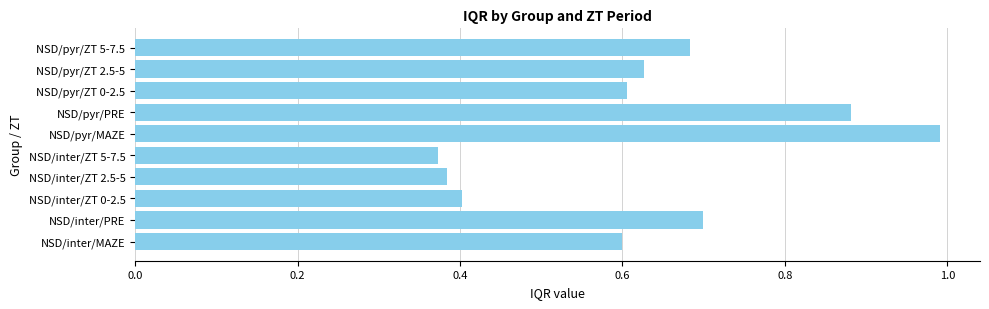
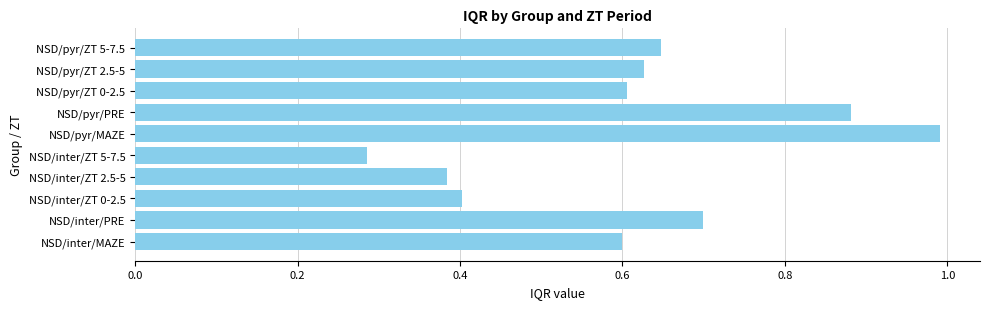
  {
-   "NSD/pyr/ZT 5-7.5": 0.68,
+   "NSD/pyr/ZT 5-7.5": 0.65,
    "NSD/pyr/ZT 2.5-5": 0.63,
    "NSD/pyr/ZT 0-2.5": 0.61,
    "NSD/pyr/PRE": 0.88,
    "NSD/pyr/MAZE": 0.99,
-   "NSD/inter/ZT 5-7.5": 0.37,
+   "NSD/inter/ZT 5-7.5": 0.29,
    "NSD/inter/ZT 2.5-5": 0.38,
    "NSD/inter/ZT 0-2.5": 0.40,
    "NSD/inter/PRE": 0.70,
    "NSD/inter/MAZE": 0.60
  }
